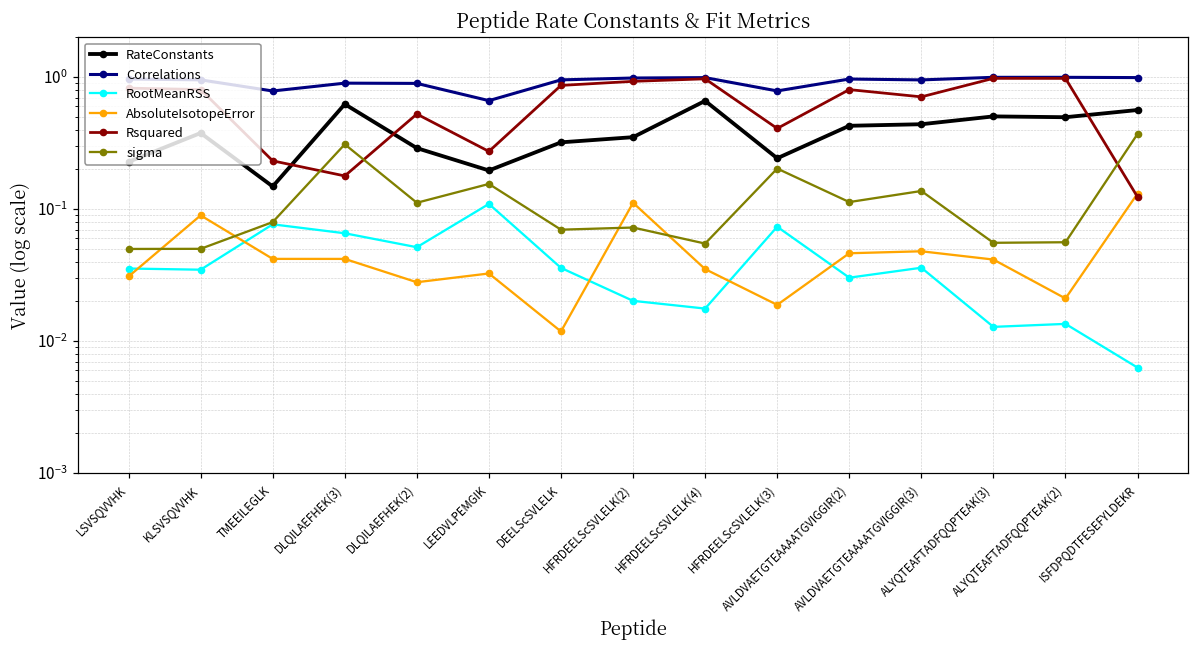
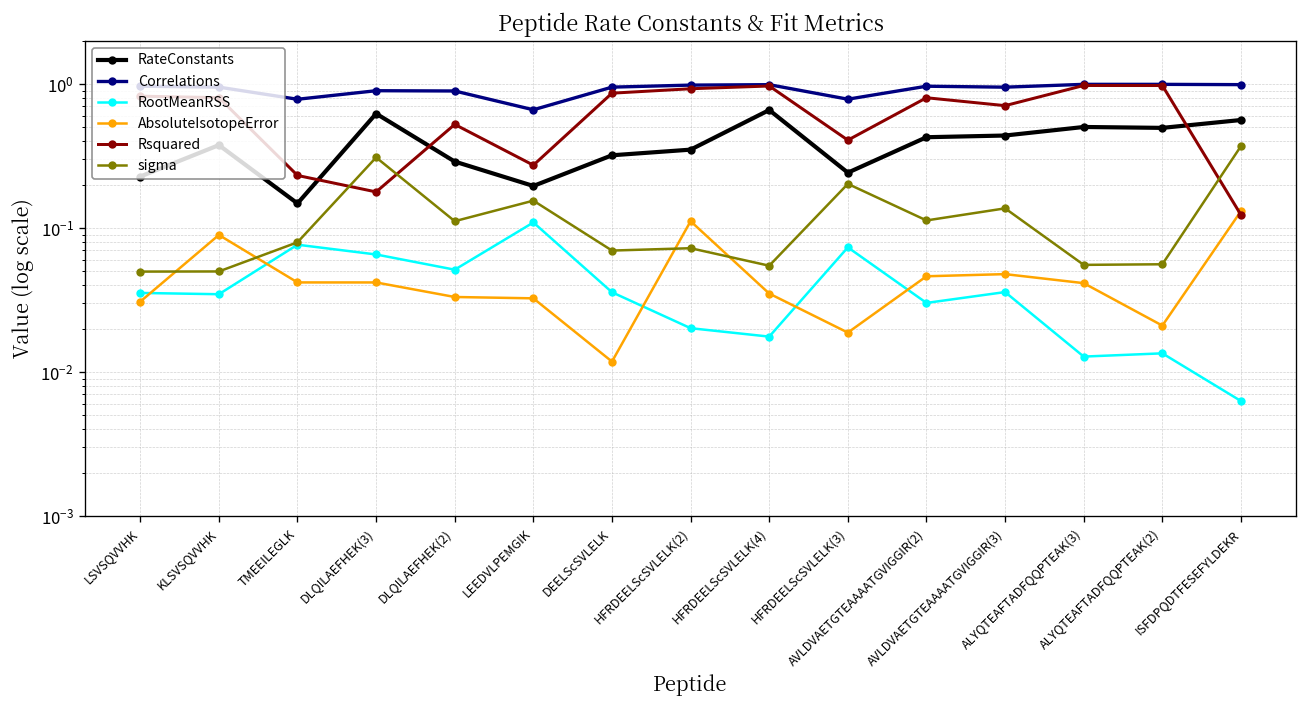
  {
    "RateConstants": {
      "TMEEILEGLK": 0.15,
      "DLQILAEFHEK(3)": 0.6,
      "DLQILAEFHEK(2)": 0.29,
      "LEEDVLPEMGIK": 0.20,
      "DEELScSVLELK": 0.32,
      "HFRDEELScSVLELK(2)": 0.35,
      "HFRDEELScSVLELK(4)": 0.7,
      "HFRDEELScSVLELK(3)": 0.24,
      "AVLDVAETGTEAAAATGVIGGIR(2)": 0.43,
      "AVLDVAETGTEAAAATGVIGGIR(3)": 0.44,
      "ALYQTEAFTADFQQPTEAK(3)": 0.50,
      "ALYQTEAFTADFQQPTEAK(2)": 0.50,
      "ISFDPQDTFESEFYLDEKR": 0.6
    },
    "Correlations": {
      "TMEEILEGLK": 0.8,
      "DLQILAEFHEK(3)": 0.9,
      "DLQILAEFHEK(2)": 0.9,
      "LEEDVLPEMGIK": 0.7,
      "DEELScSVLELK": 1.0,
      "HFRDEELScSVLELK(2)": 1.0,
      "HFRDEELScSVLELK(3)": 0.8,
      "AVLDVAETGTEAAAATGVIGGIR(2)": 1.0,
      "AVLDVAETGTEAAAATGVIGGIR(3)": 1.0,
      "ISFDPQDTFESEFYLDEKR": 1.0
    },
    "RootMeanRSS": {
      "LSVSQVVHK": 0.035,
      "KLSVSQVVHK": 0.035,
      "DLQILAEFHEK(3)": 0.07,
      "DLQILAEFHEK(2)": 0.051,
      "LEEDVLPEMGIK": 0.11,
      "DEELScSVLELK": 0.036,
      "HFRDEELScSVLELK(2)": 0.020,
      "HFRDEELScSVLELK(4)": 0.018,
      "HFRDEELScSVLELK(3)": 0.07,
      "AVLDVAETGTEAAAATGVIGGIR(2)": 0.030,
      "AVLDVAETGTEAAAATGVIGGIR(3)": 0.036,
      "ALYQTEAFTADFQQPTEAK(3)": 0.013,
      "ALYQTEAFTADFQQPTEAK(2)": 0.014,
      "ISFDPQDTFESEFYLDEKR": 0.006
    },
    "AbsoluteIsotopeError": {
      "LSVSQVVHK": 0.031,
      "KLSVSQVVHK": 0.09,
      "TMEEILEGLK": 0.042,
      "DLQILAEFHEK(3)": 0.042,
-     "DLQILAEFHEK(2)": 0.028,
+     "DLQILAEFHEK(2)": 0.033,
      "LEEDVLPEMGIK": 0.033,
      "DEELScSVLELK": 0.012,
      "HFRDEELScSVLELK(2)": 0.11,
      "HFRDEELScSVLELK(4)": 0.035,
      "HFRDEELScSVLELK(3)": 0.019,
      "AVLDVAETGTEAAAATGVIGGIR(2)": 0.046,
      "AVLDVAETGTEAAAATGVIGGIR(3)": 0.048,
      "ALYQTEAFTADFQQPTEAK(3)": 0.041,
      "ALYQTEAFTADFQQPTEAK(2)": 0.021,
      "ISFDPQDTFESEFYLDEKR": 0.13
    },
    "Rsquared": {
      "TMEEILEGLK": 0.23,
      "DLQILAEFHEK(3)": 0.18,
      "DLQILAEFHEK(2)": 0.5,
      "LEEDVLPEMGIK": 0.27,
      "DEELScSVLELK": 0.9,
      "HFRDEELScSVLELK(2)": 0.9,
      "HFRDEELScSVLELK(3)": 0.41,
      "AVLDVAETGTEAAAATGVIGGIR(2)": 0.8,
      "AVLDVAETGTEAAAATGVIGGIR(3)": 0.7,
      "ISFDPQDTFESEFYLDEKR": 0.12
    },
    "sigma": {
      "LSVSQVVHK": 0.050,
      "KLSVSQVVHK": 0.050,
      "DLQILAEFHEK(3)": 0.31,
      "DLQILAEFHEK(2)": 0.11,
      "LEEDVLPEMGIK": 0.16,
      "DEELScSVLELK": 0.07,
      "HFRDEELScSVLELK(2)": 0.07,
      "HFRDEELScSVLELK(4)": 0.05,
      "HFRDEELScSVLELK(3)": 0.20,
      "AVLDVAETGTEAAAATGVIGGIR(2)": 0.11,
      "AVLDVAETGTEAAAATGVIGGIR(3)": 0.14,
      "ALYQTEAFTADFQQPTEAK(3)": 0.06,
      "ALYQTEAFTADFQQPTEAK(2)": 0.06,
      "ISFDPQDTFESEFYLDEKR": 0.37
    }
  }
